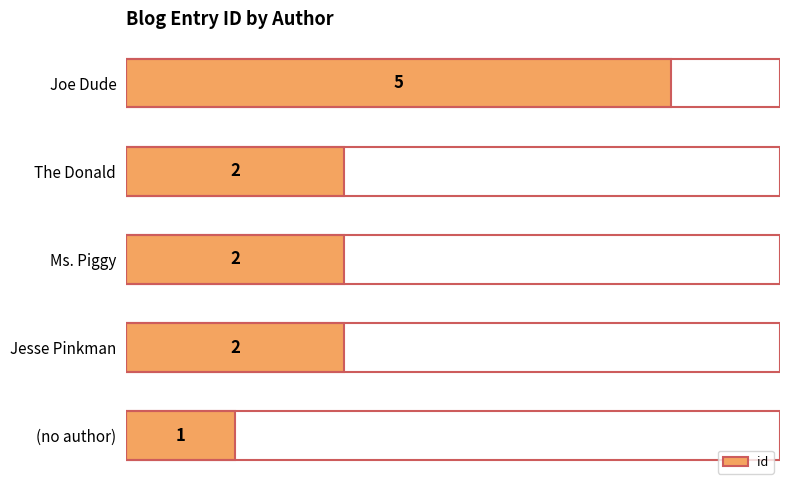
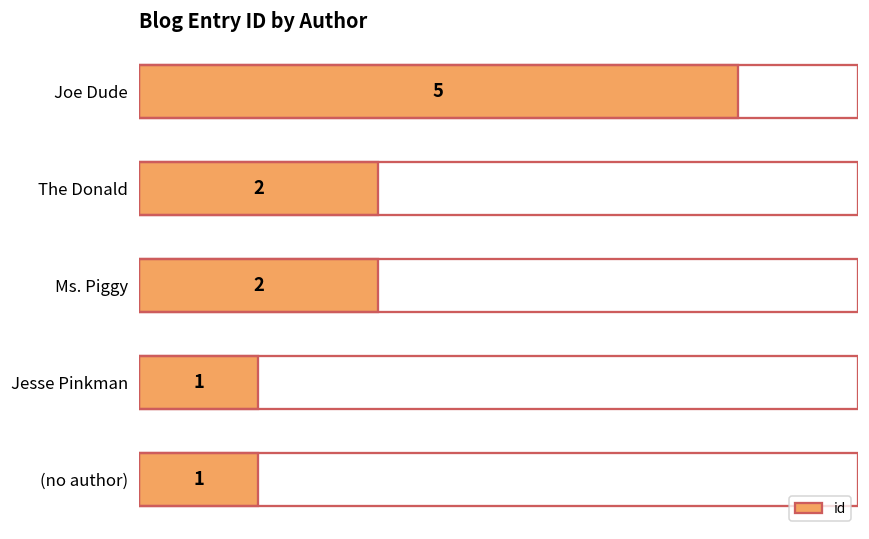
  {
    "Joe Dude": 5,
    "The Donald": 2,
    "Ms. Piggy": 2,
-   "Jesse Pinkman": 2,
+   "Jesse Pinkman": 1,
    "(no author)": 1
  }
